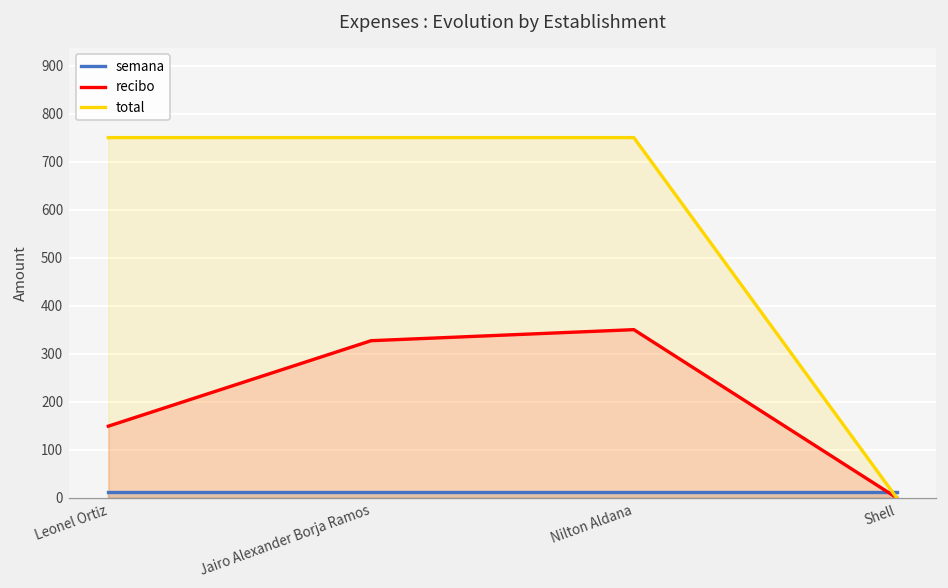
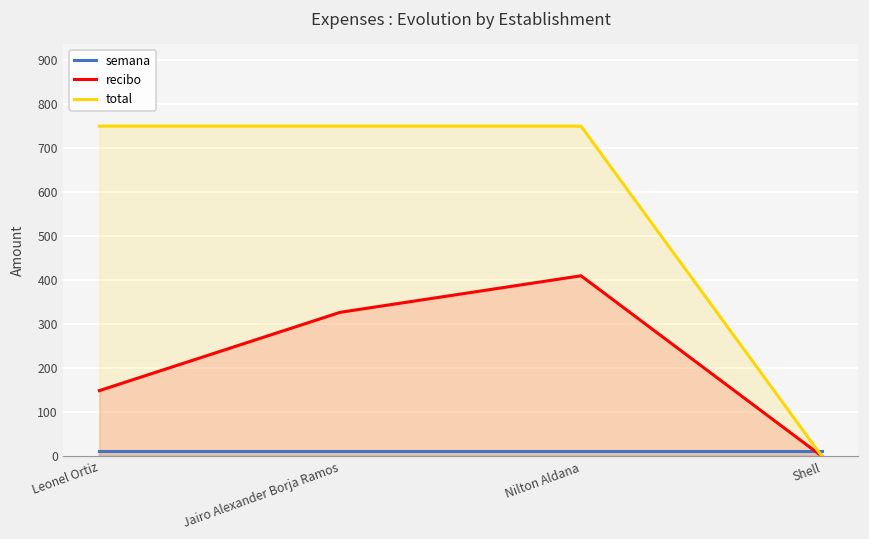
  {
    "semana": {
      "Leonel Ortiz": 10,
      "Jairo Alexander Borja Ramos": 10,
      "Nilton Aldana": 10,
      "Shell": 10
    },
    "recibo": {
      "Leonel Ortiz": 150,
      "Jairo Alexander Borja Ramos": 330,
-     "Nilton Aldana": 350
+     "Nilton Aldana": 410
    },
    "total": {
      "Leonel Ortiz": 750,
      "Jairo Alexander Borja Ramos": 750,
      "Nilton Aldana": 750
    }
  }
